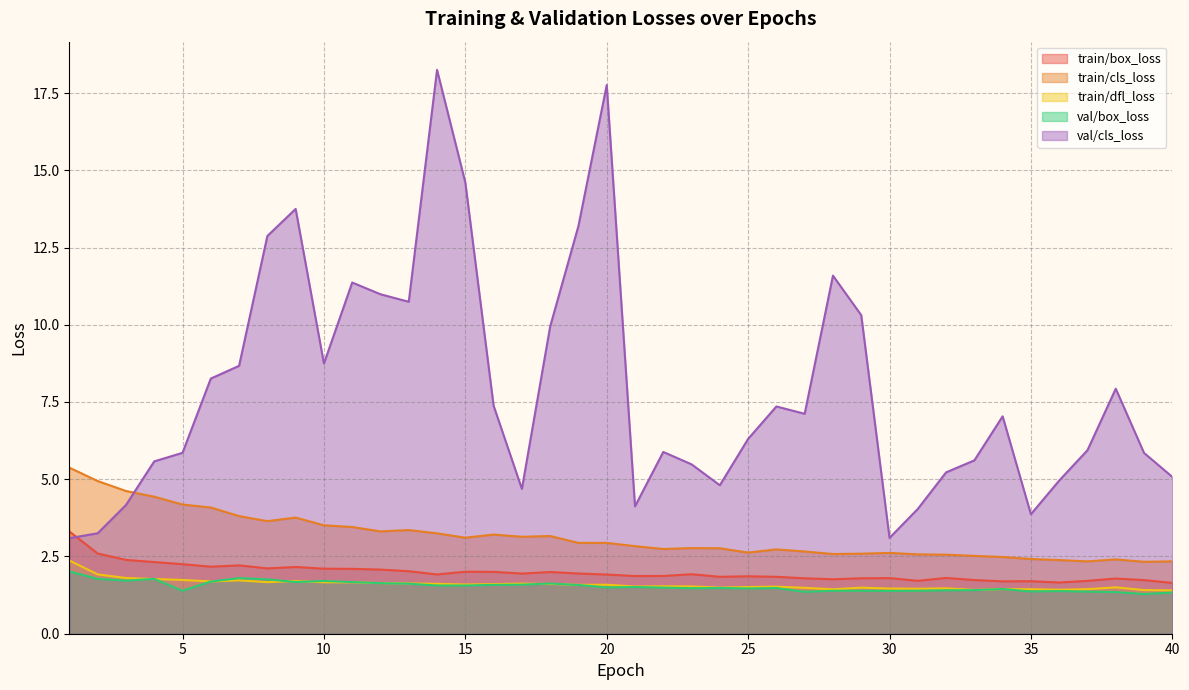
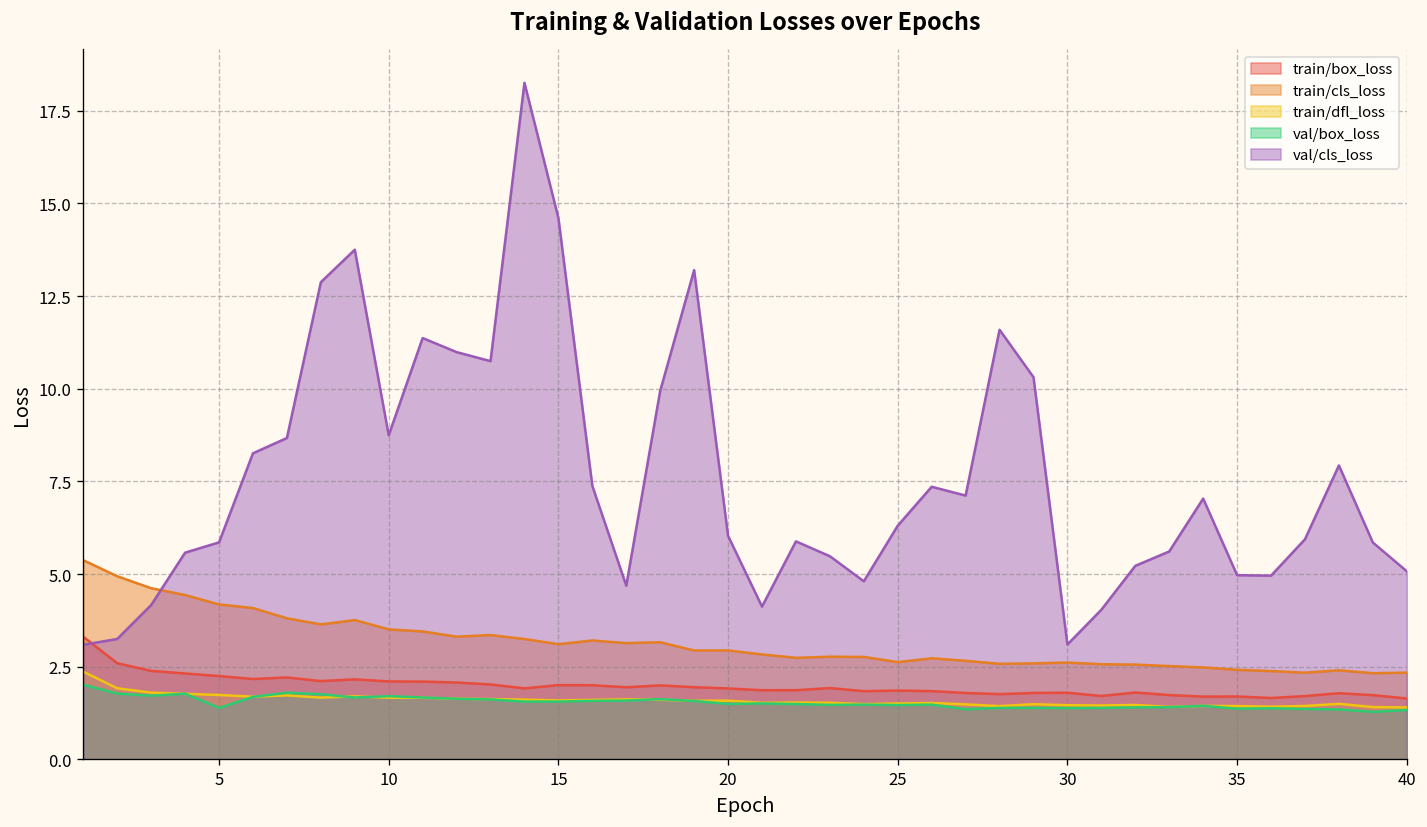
  {
    "val/box_loss": {
      "5": 1.4,
      "20": 1.5
    },
    "val/cls_loss": {
      "5": 5.9,
      "10": 8.7,
      "15": 14.6,
-     "20": 17.8,
+     "20": 6.0,
      "25": 6.3,
      "30": 3.1,
-     "35": 3.9,
+     "35": 5.0,
      "40": 5.1
    }
  }
